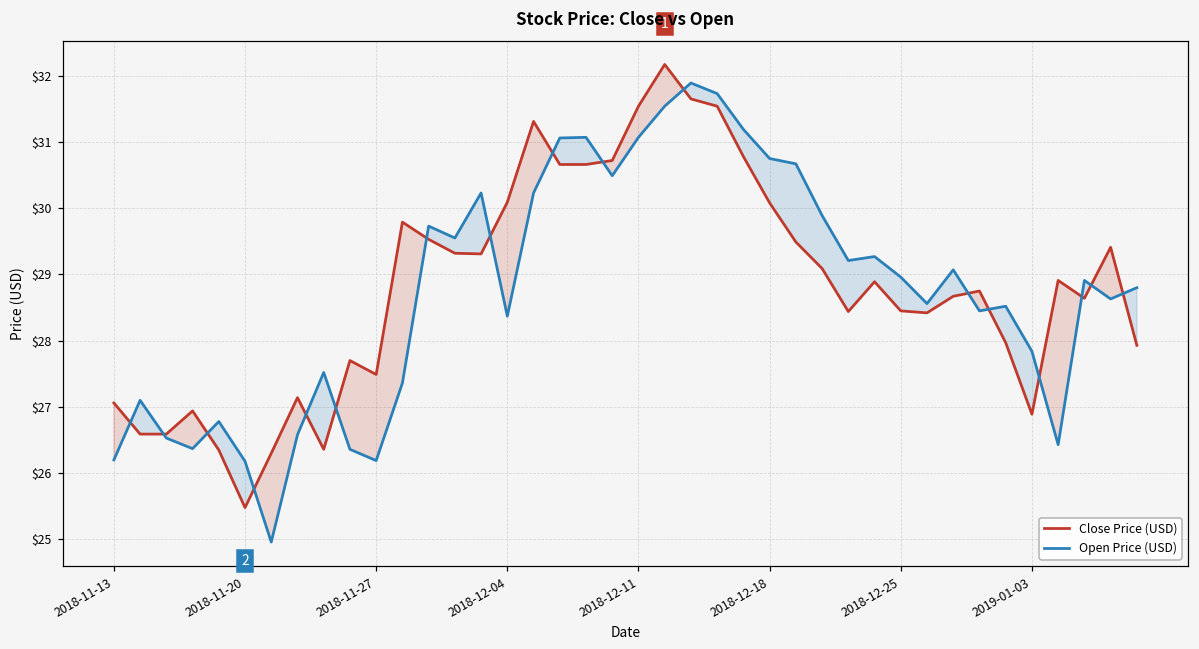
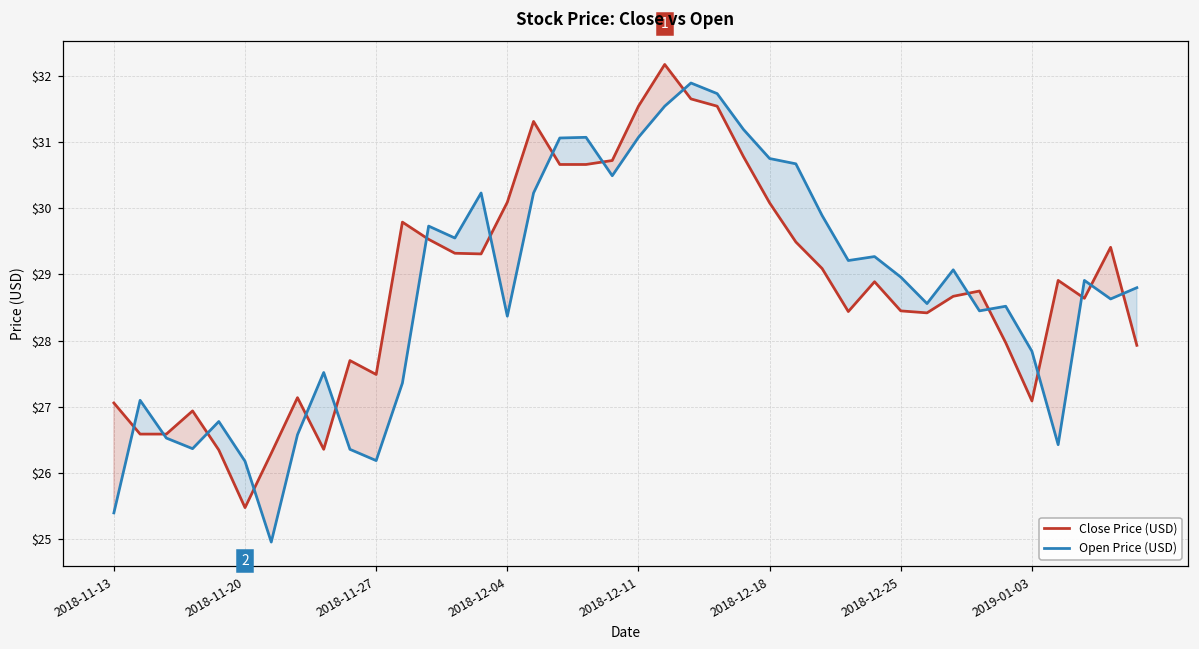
  {
    "Close Price (USD)": {
      "2018-11-13": "$27.1",
      "2018-11-20": "$25.5",
      "2018-11-27": "$27.5",
      "2018-12-04": "$30.1",
      "2018-12-11": "$31.5",
      "2018-12-18": "$30.1",
      "2018-12-25": "$28.5",
-     "2019-01-03": "$26.9"
+     "2019-01-03": "$27.1"
    },
    "Open Price (USD)": {
-     "2018-11-13": "$26.2",
+     "2018-11-13": "$25.4",
      "2018-11-20": "$26.2",
      "2018-11-27": "$26.2",
      "2018-12-04": "$28.4",
      "2018-12-11": "$31.1",
      "2018-12-18": "$30.8",
      "2018-12-25": "$29.0",
      "2019-01-03": "$27.8"
    }
  }
